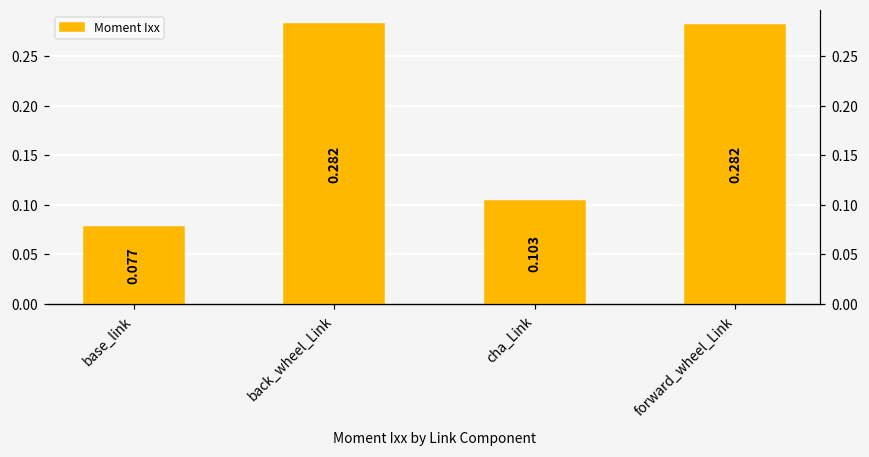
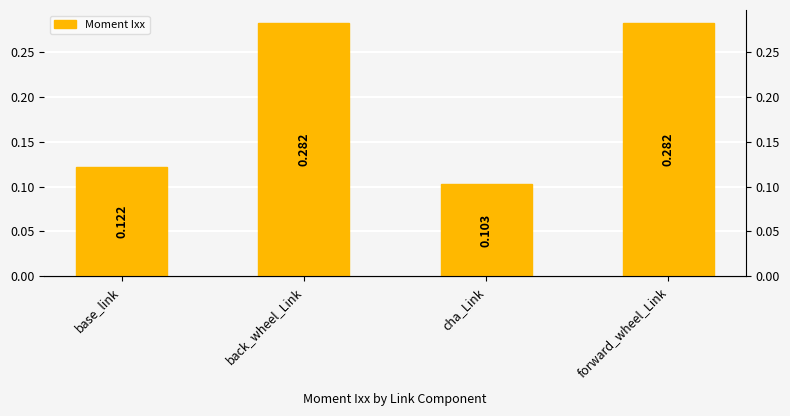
  {
-   "base_link": 0.077,
+   "base_link": 0.122,
    "back_wheel_Link": 0.282,
    "cha_Link": 0.103,
    "forward_wheel_Link": 0.282
  }
